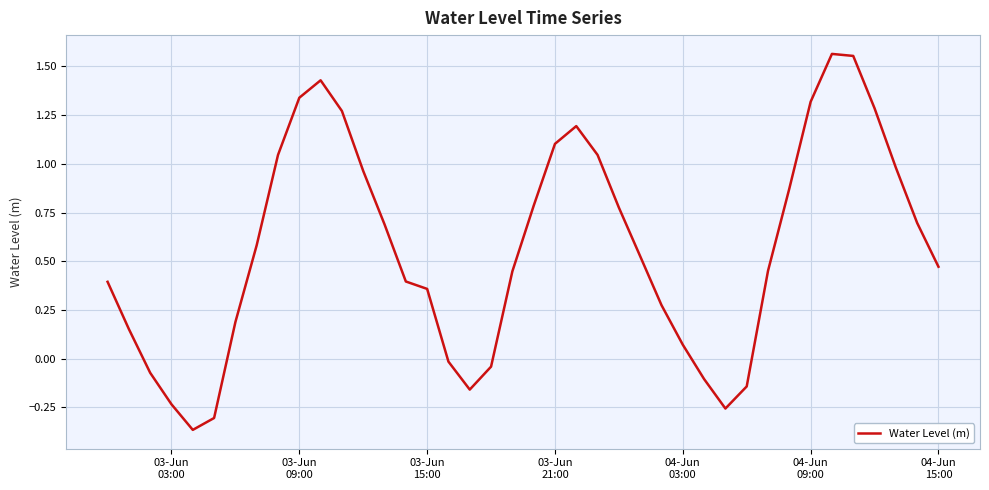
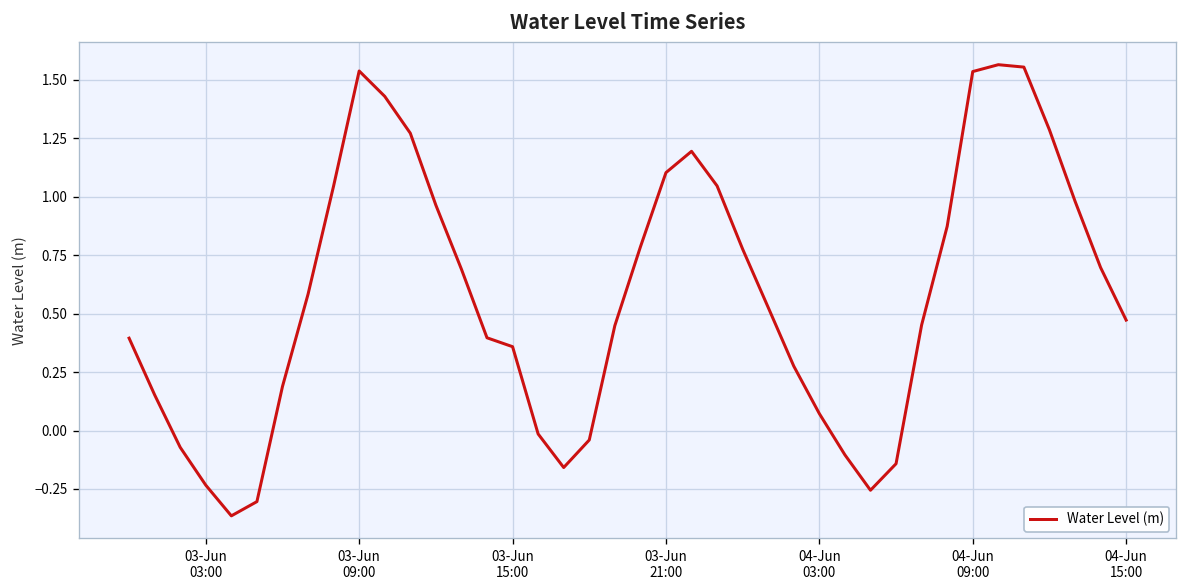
  {
    "03-Jun 03:00": -0.23,
-   "03-Jun 09:00": 1.34,
+   "03-Jun 09:00": 1.54,
    "03-Jun 15:00": 0.36,
    "03-Jun 21:00": 1.10,
    "04-Jun 03:00": 0.07,
-   "04-Jun 09:00": 1.32,
+   "04-Jun 09:00": 1.54,
    "04-Jun 15:00": 0.47
  }
